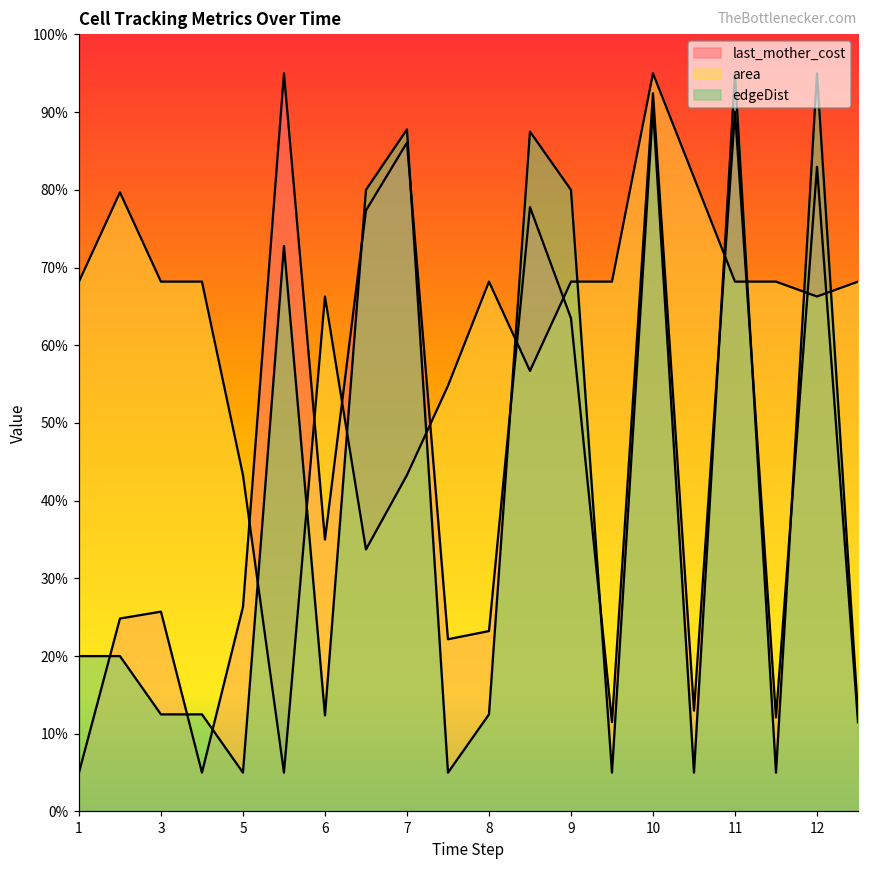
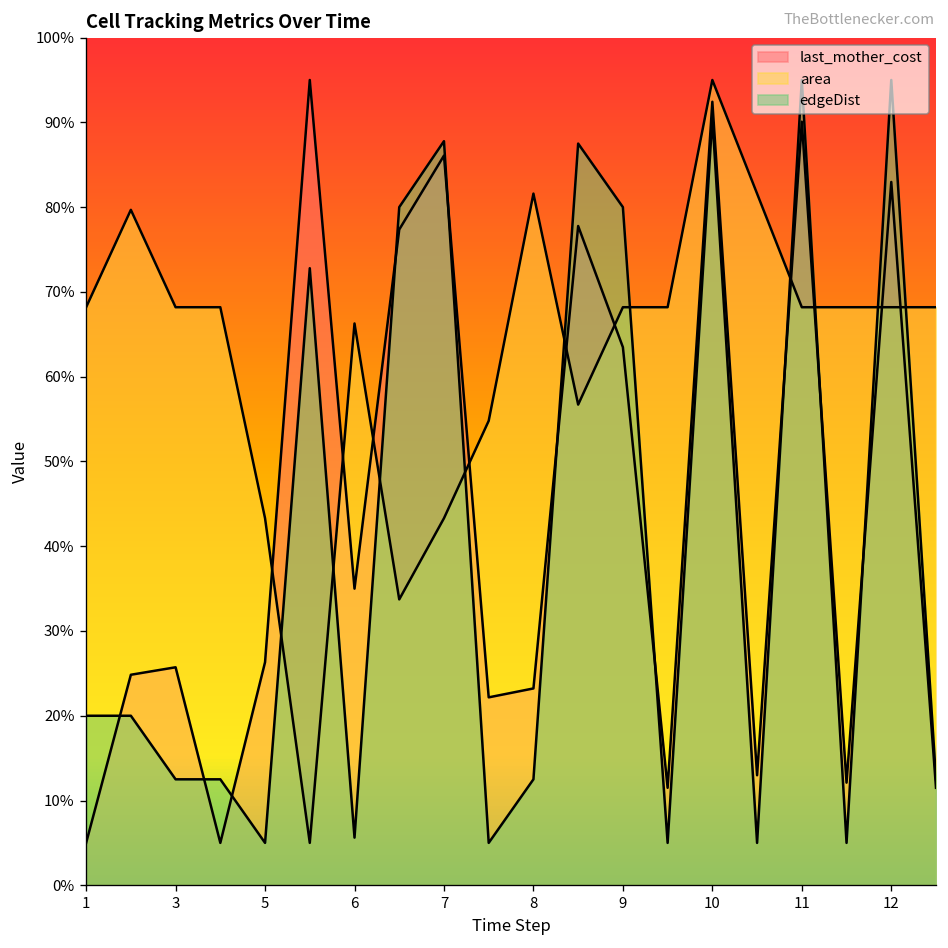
  {
    "last_mother_cost": {
      "6": "35%",
      "8": "23%",
      "10": "92%",
      "12": "83%"
    },
    "area": {
      "6": "66%",
-     "8": "68%",
+     "8": "82%",
      "10": "95%",
-     "12": "66%"
+     "12": "68%"
    },
    "edgeDist": {
-     "6": "12%",
+     "6": "6%",
      "8": "12%",
      "10": "91%"
    }
  }
